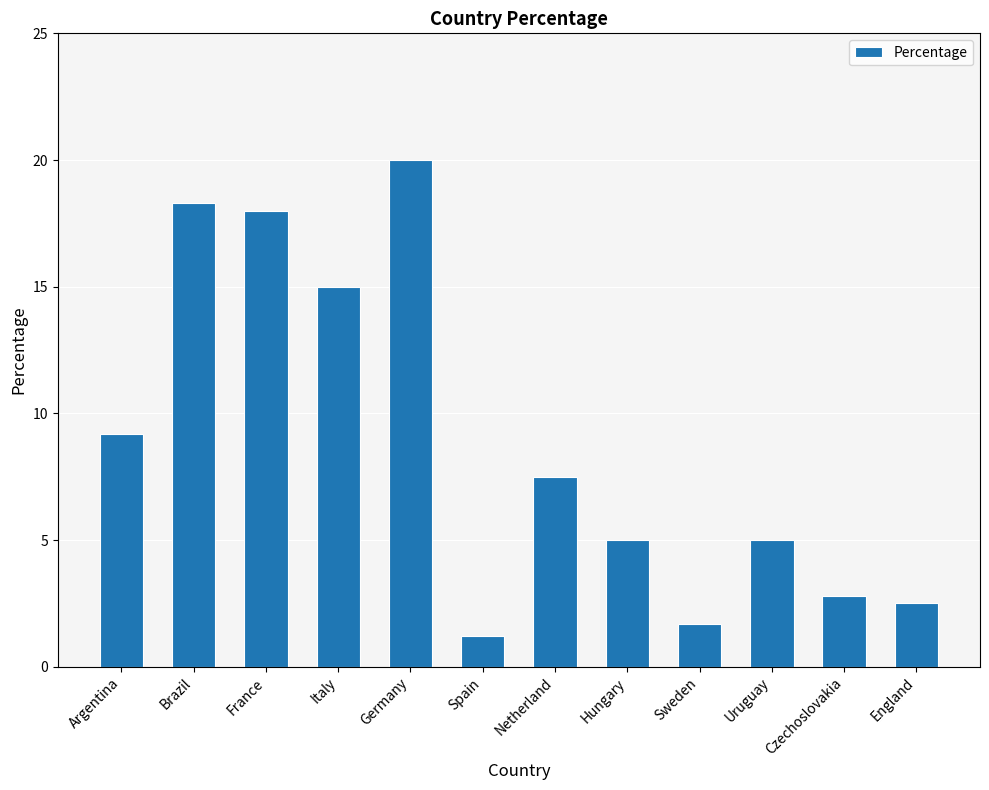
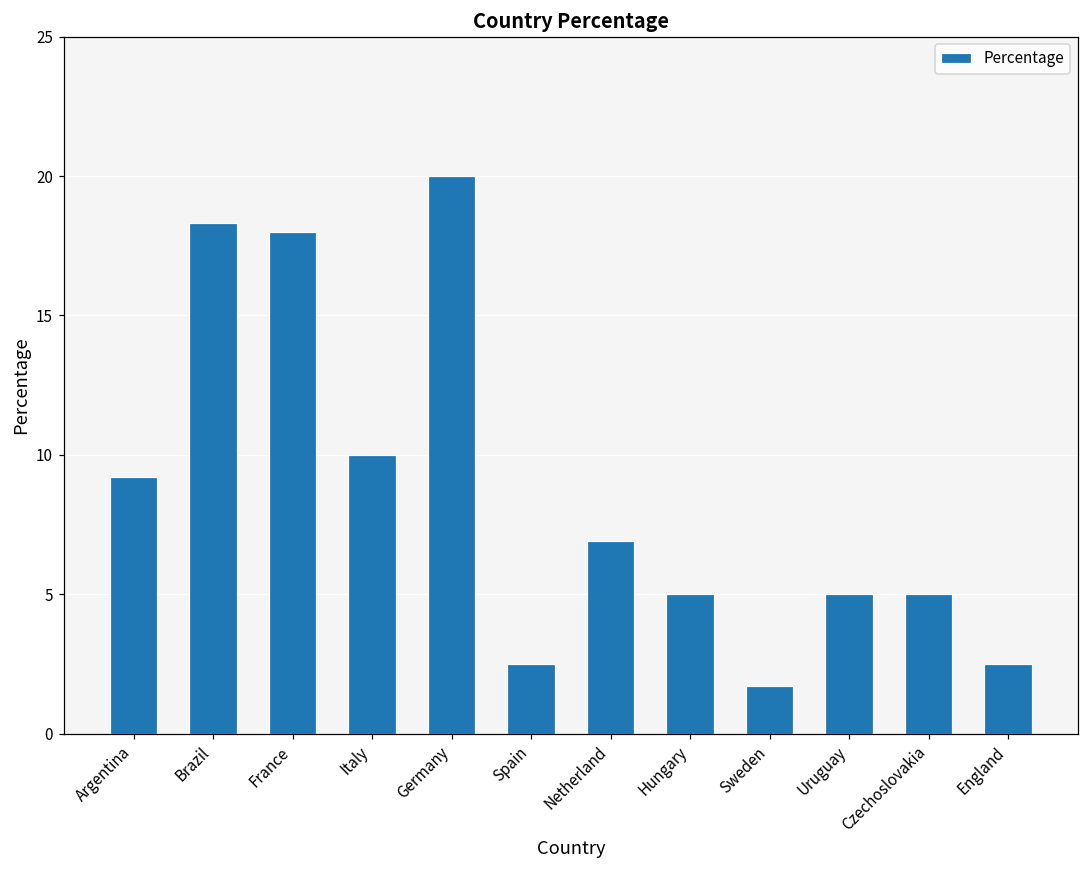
  {
    "Argentina": 9.2,
    "Brazil": 18.3,
    "France": 18.0,
-   "Italy": 15,
+   "Italy": 10,
    "Germany": 20.0,
-   "Spain": 1.2,
-   "Netherland": 7.5,
+   "Spain": 2.5,
+   "Netherland": 6.9,
    "Hungary": 5.0,
    "Sweden": 1.7,
    "Uruguay": 5.0,
-   "Czechoslovakia": 2.8,
+   "Czechoslovakia": 5.0,
    "England": 2.5
  }
